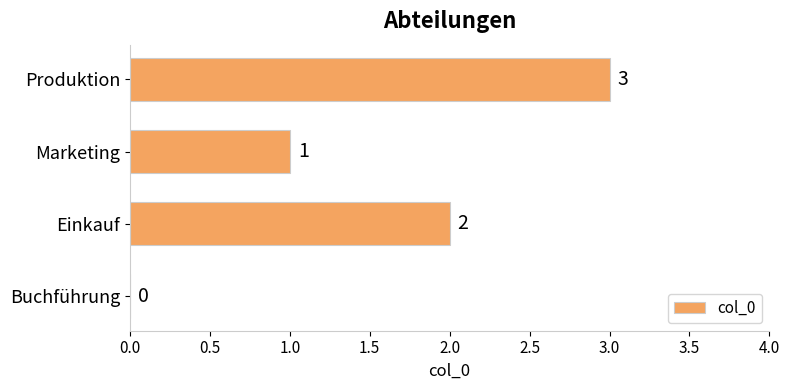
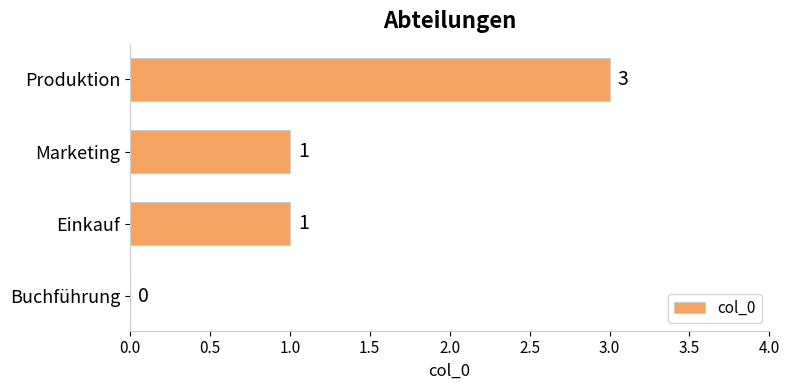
  {
    "Produktion": 3,
    "Marketing": 1,
-   "Einkauf": 2,
+   "Einkauf": 1,
    "Buchführung": 0
  }
